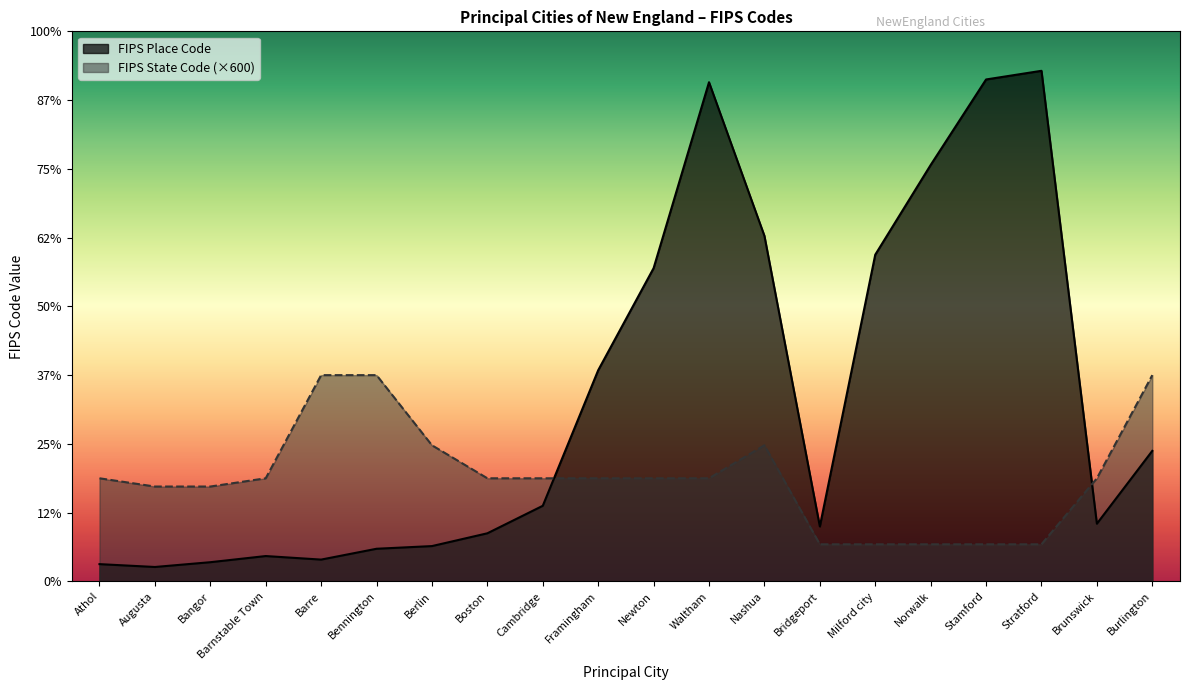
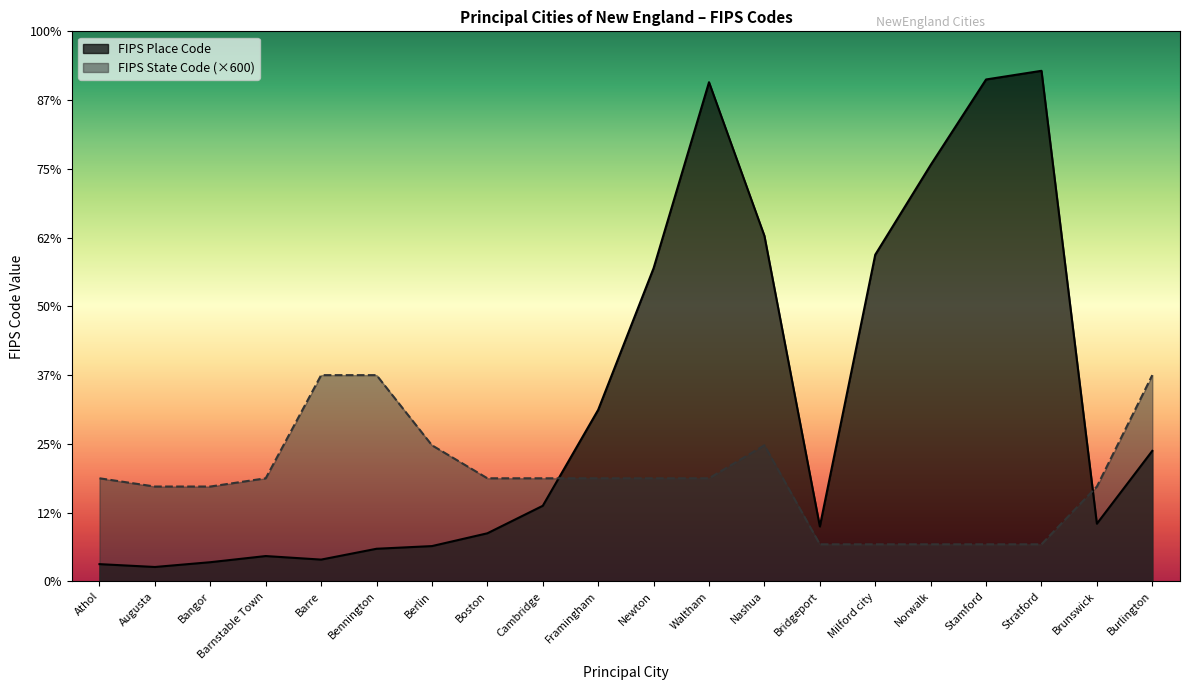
  {
    "FIPS Place Code": {
      "Athol": "3%",
      "Augusta": "3%",
      "Bangor": "3%",
      "Barnstable Town": "5%",
      "Barre": "4%",
      "Bennington": "6%",
      "Berlin": "6%",
      "Boston": "9%",
      "Cambridge": "14%",
-     "Framingham": "38%",
+     "Framingham": "31%",
      "Newton": "57%",
      "Waltham": "91%",
      "Nashua": "63%",
      "Bridgeport": "10%",
      "Milford city": "59%",
      "Norwalk": "76%",
      "Stamford": "91%",
      "Stratford": "93%",
      "Brunswick": "10%",
      "Burlington": "24%"
    },
    "FIPS State Code (×600)": {
      "Athol": "19%",
      "Augusta": "17%",
      "Bangor": "17%",
      "Barnstable Town": "19%",
      "Barre": "38%",
      "Bennington": "38%",
      "Berlin": "25%",
      "Boston": "19%",
      "Cambridge": "19%",
      "Framingham": "19%",
      "Newton": "19%",
      "Waltham": "19%",
      "Nashua": "25%",
      "Bridgeport": "7%",
      "Milford city": "7%",
      "Norwalk": "7%",
      "Stamford": "7%",
      "Stratford": "7%",
-     "Brunswick": "19%",
+     "Brunswick": "17%",
      "Burlington": "38%"
    }
  }
